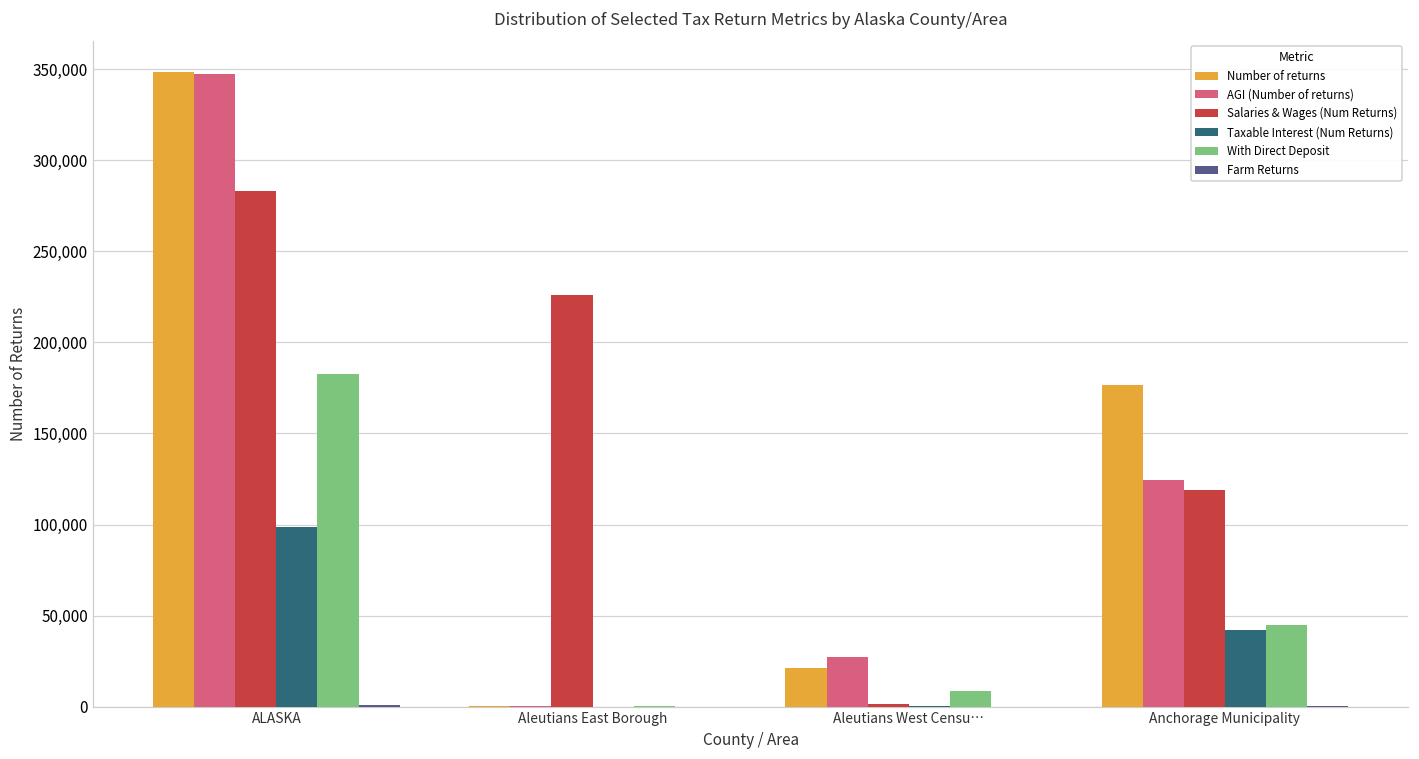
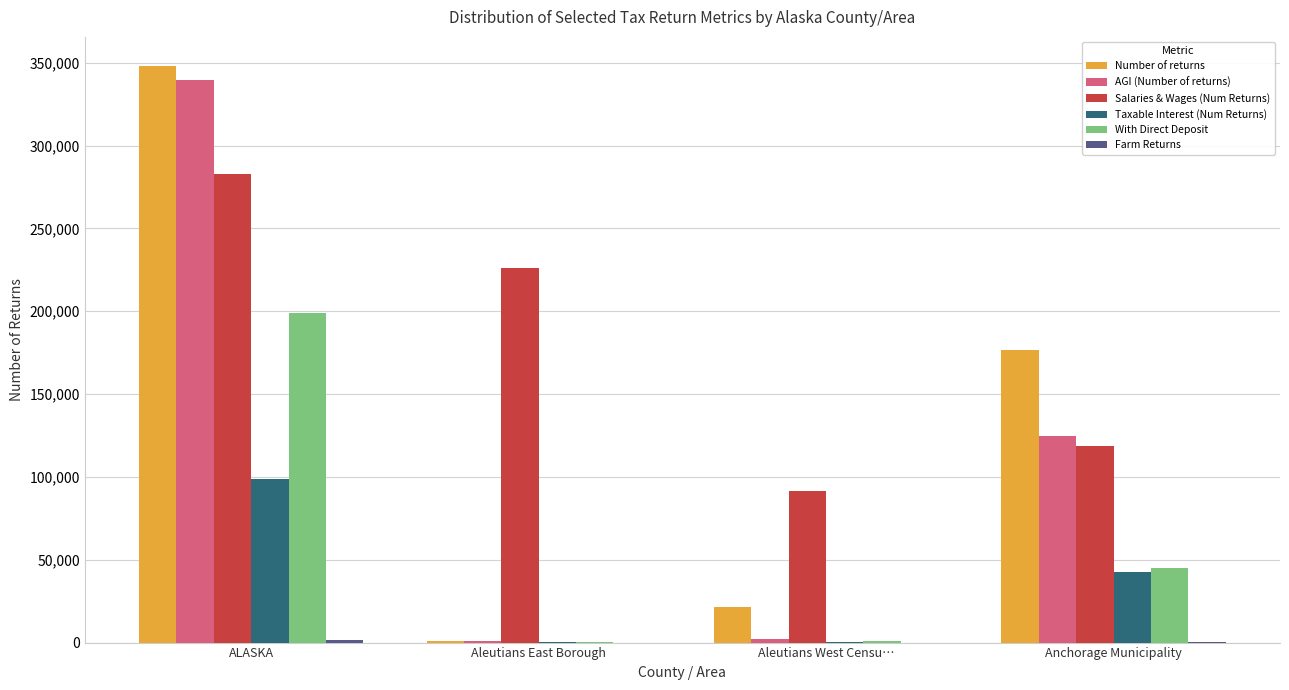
  {
    "Number of returns": {
      "ALASKA": "348,000",
      "Aleutians West Censu…": "21,000",
      "Anchorage Municipality": "177,000"
    },
    "AGI (Number of returns)": {
-     "ALASKA": "347,000",
-     "Aleutians West Censu…": "27,000",
+     "ALASKA": "339,000",
+     "Aleutians West Censu…": "2,000",
      "Anchorage Municipality": "125,000"
    },
    "Salaries & Wages (Num Returns)": {
      "ALASKA": "283,000",
      "Aleutians East Borough": "226,000",
-     "Aleutians West Censu…": "2,000",
+     "Aleutians West Censu…": "91,000",
      "Anchorage Municipality": "119,000"
    },
    "With Direct Deposit": {
-     "ALASKA": "182,000",
-     "Aleutians West Censu…": "9,000",
+     "ALASKA": "199,000",
+     "Aleutians West Censu…": "1,000",
      "Anchorage Municipality": "45,000"
    }
  }
